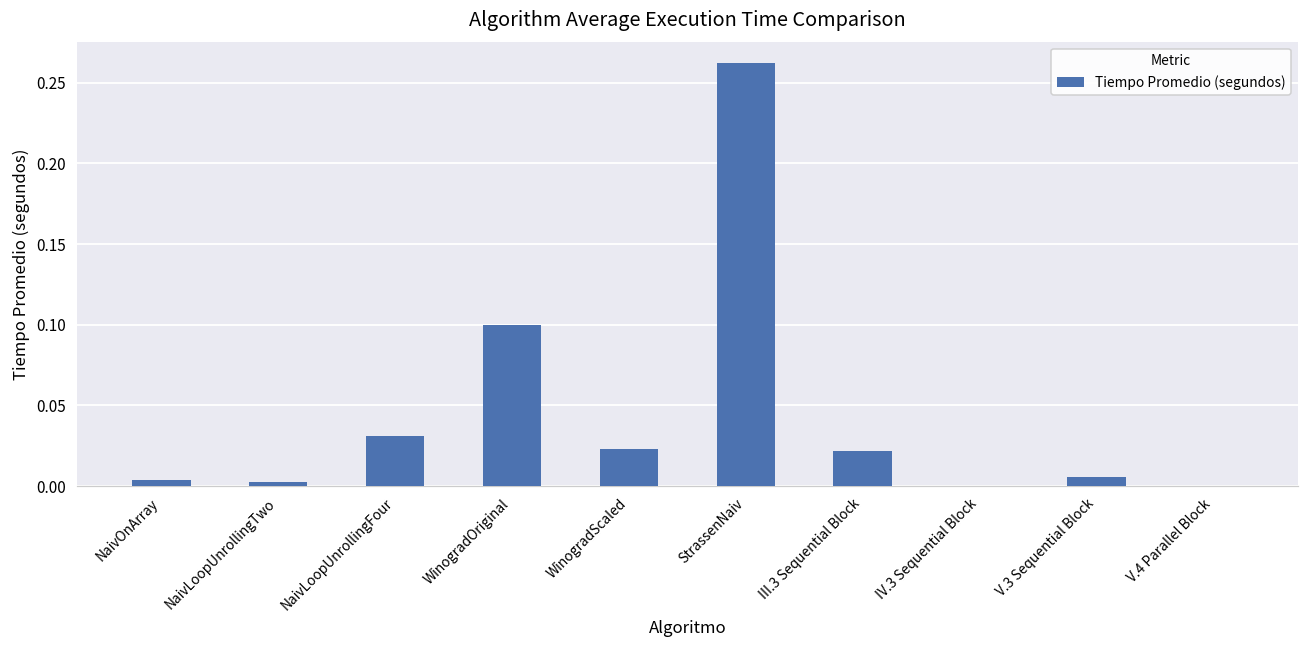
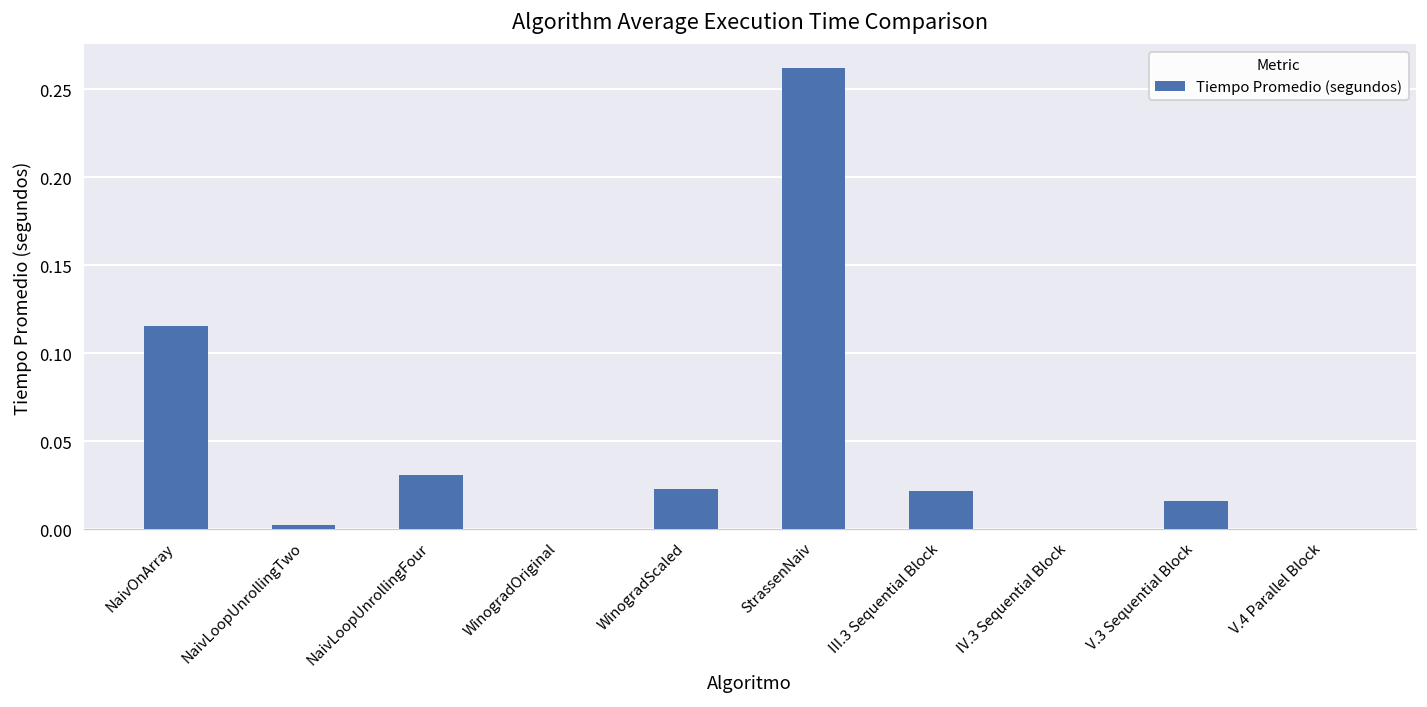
  {
-   "NaivOnArray": 0.004,
+   "NaivOnArray": 0.115,
    "NaivLoopUnrollingTwo": 0.002,
    "NaivLoopUnrollingFour": 0.031,
-   "WinogradOriginal": 0.1,
+   "WinogradOriginal": 0.0,
    "WinogradScaled": 0.023,
    "StrassenNaiv": 0.262,
    "III.3 Sequential Block": 0.022,
    "IV.3 Sequential Block": 0.000,
-   "V.3 Sequential Block": 0.006,
+   "V.3 Sequential Block": 0.016,
    "V.4 Parallel Block": 0.000
  }
